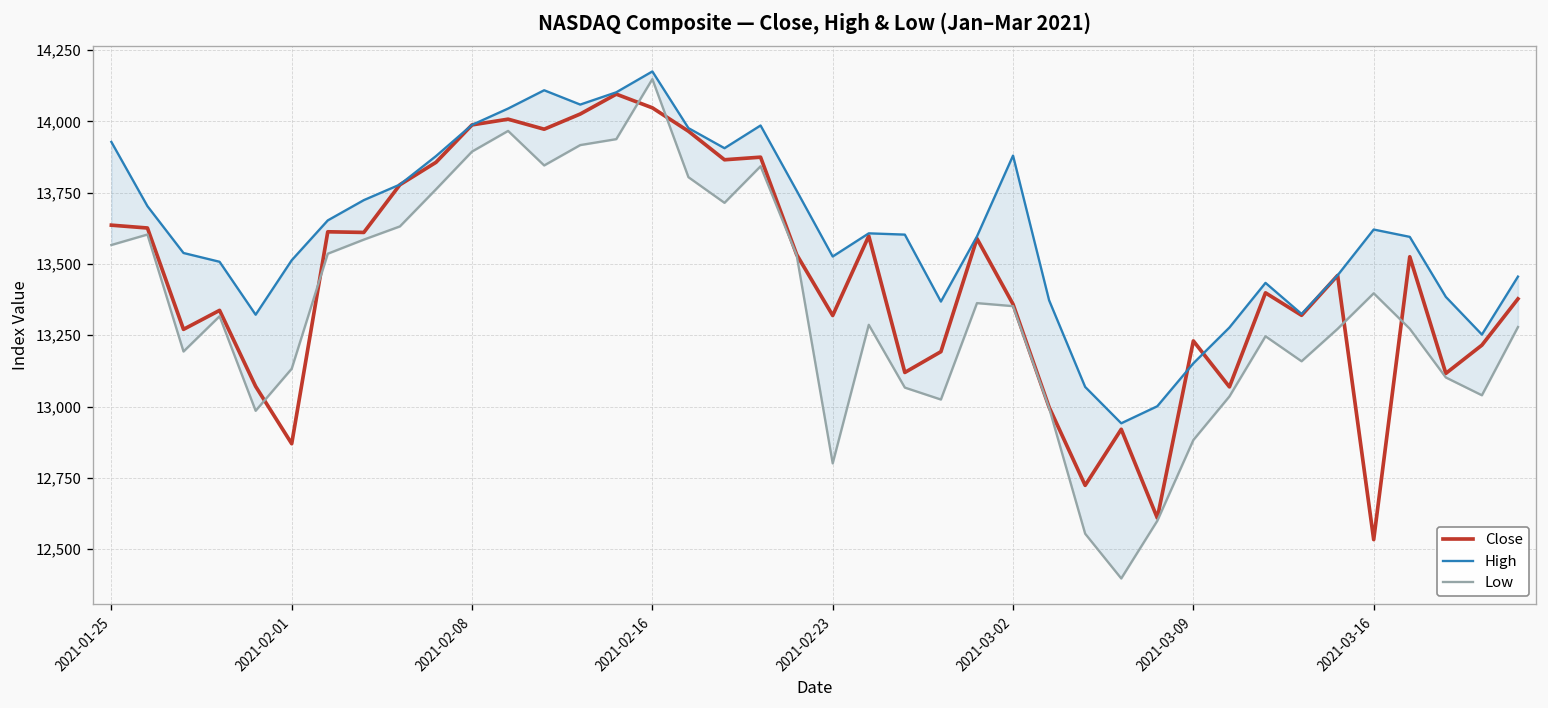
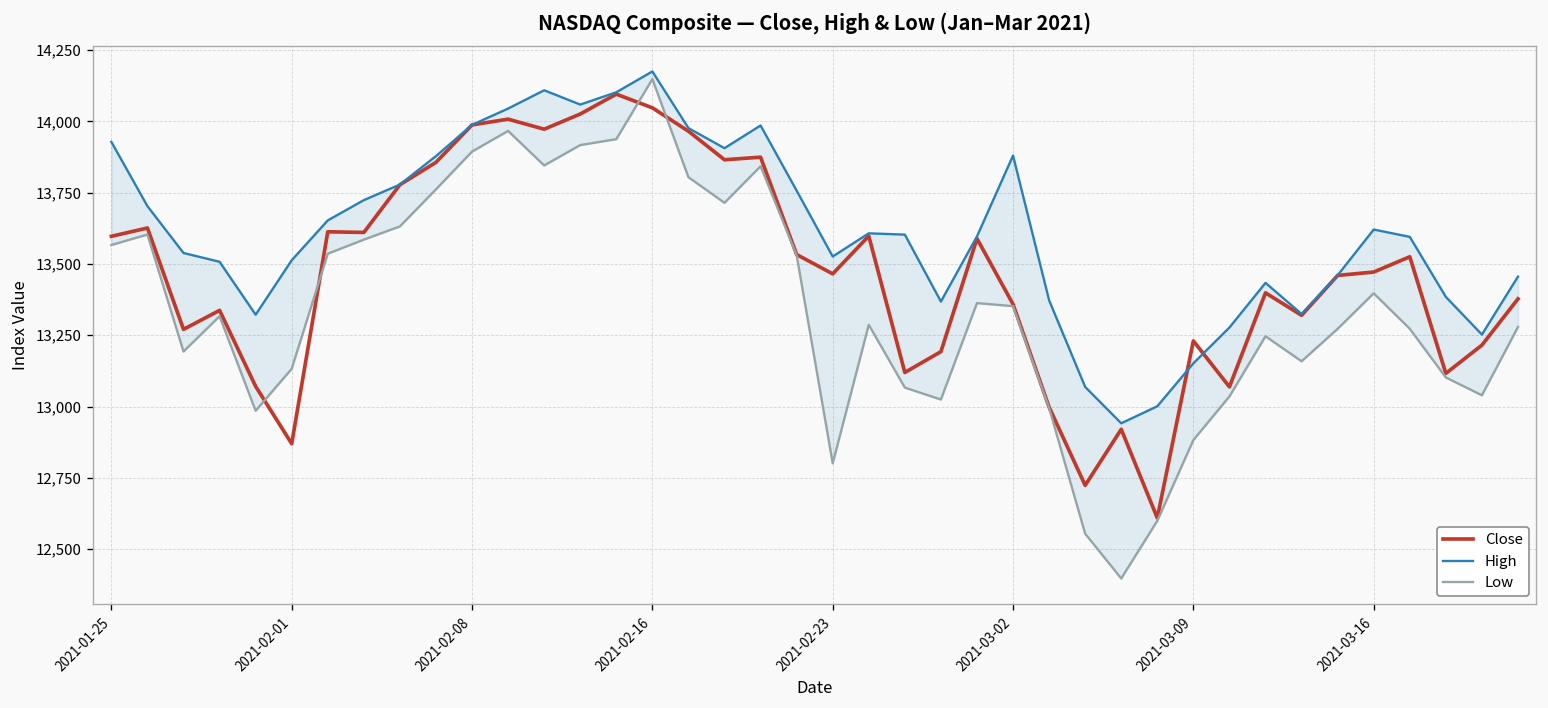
  {
    "Close": {
-     "2021-01-25": "13,640",
+     "2021-01-25": "13,600",
      "2021-02-01": "12,870",
      "2021-02-16": "14,050",
-     "2021-02-23": "13,320",
+     "2021-02-23": "13,470",
      "2021-03-09": "13,230",
-     "2021-03-16": "12,530"
+     "2021-03-16": "13,470"
    },
    "High": {
      "2021-01-25": "13,930",
      "2021-02-01": "13,510",
      "2021-02-16": "14,180",
      "2021-02-23": "13,530",
      "2021-03-02": "13,880",
      "2021-03-09": "13,150",
      "2021-03-16": "13,620"
    },
    "Low": {
      "2021-01-25": "13,570",
      "2021-02-01": "13,130",
      "2021-02-08": "13,890",
      "2021-02-16": "14,150",
      "2021-02-23": "12,800",
      "2021-03-09": "12,880",
      "2021-03-16": "13,400"
    }
  }
